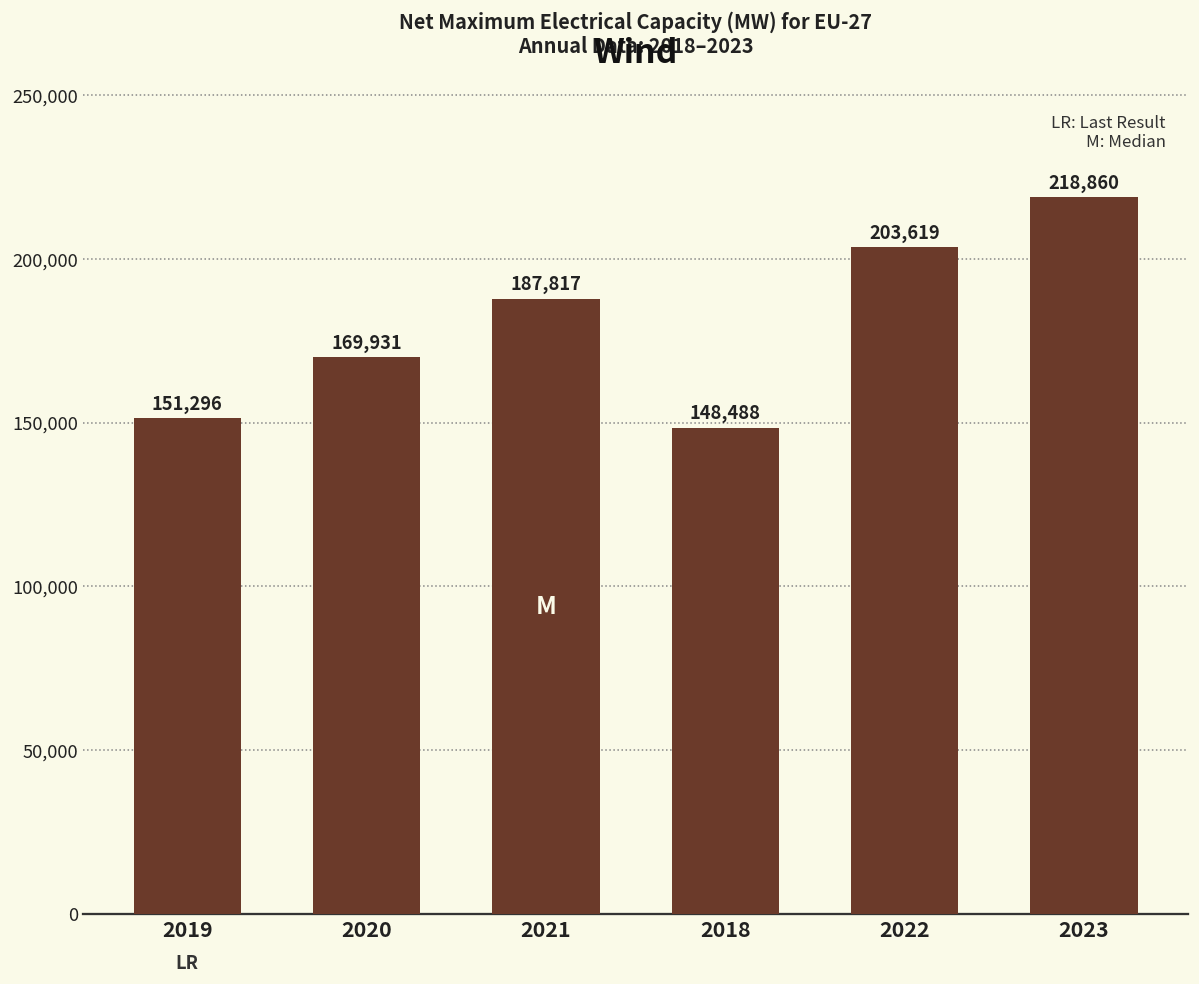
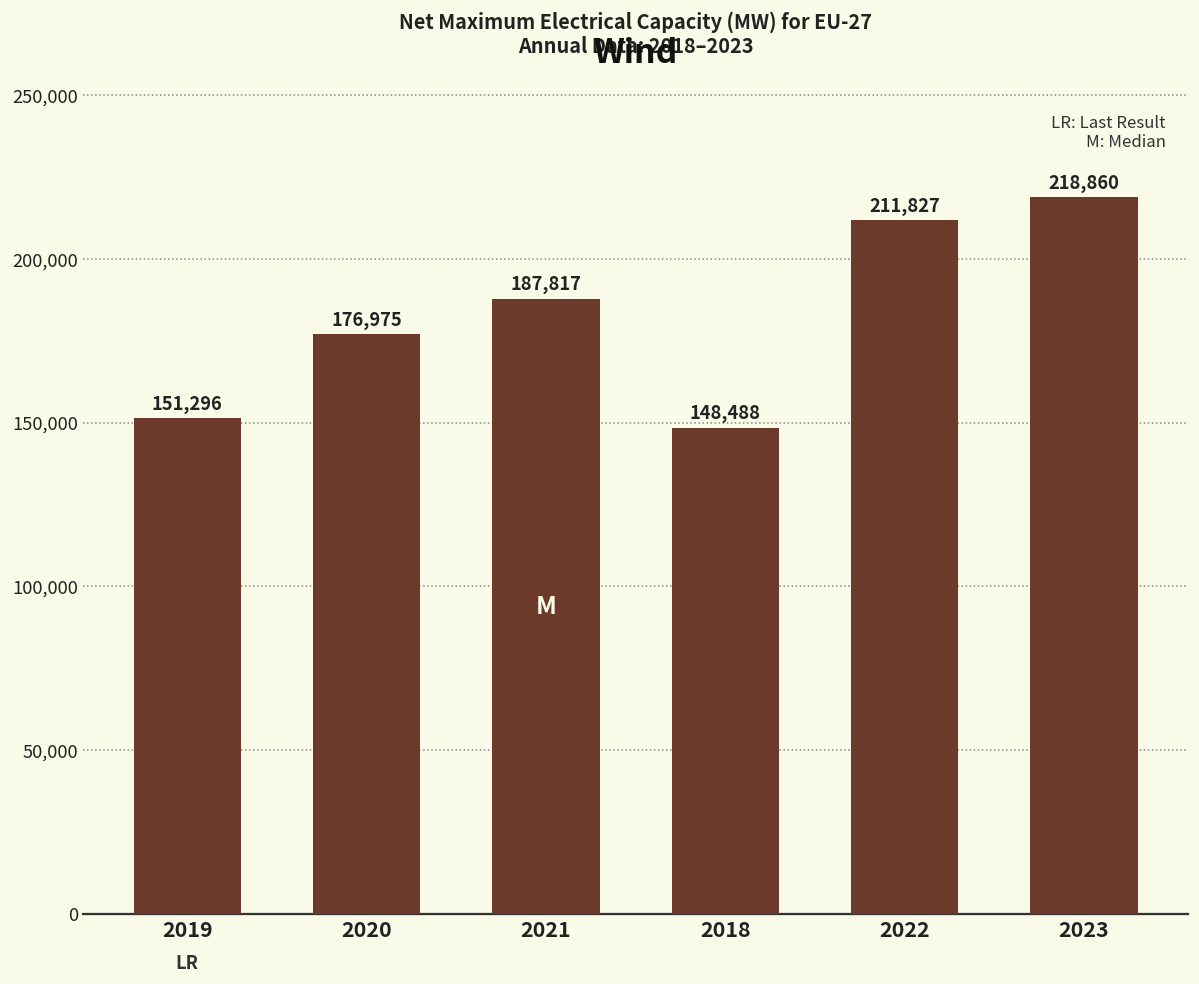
  {
    "2019": "151,296",
-   "2020": "169,931",
+   "2020": "176,975",
    "2021": "187,817",
    "2018": "148,488",
-   "2022": "203,619",
+   "2022": "211,827",
    "2023": "218,860"
  }
